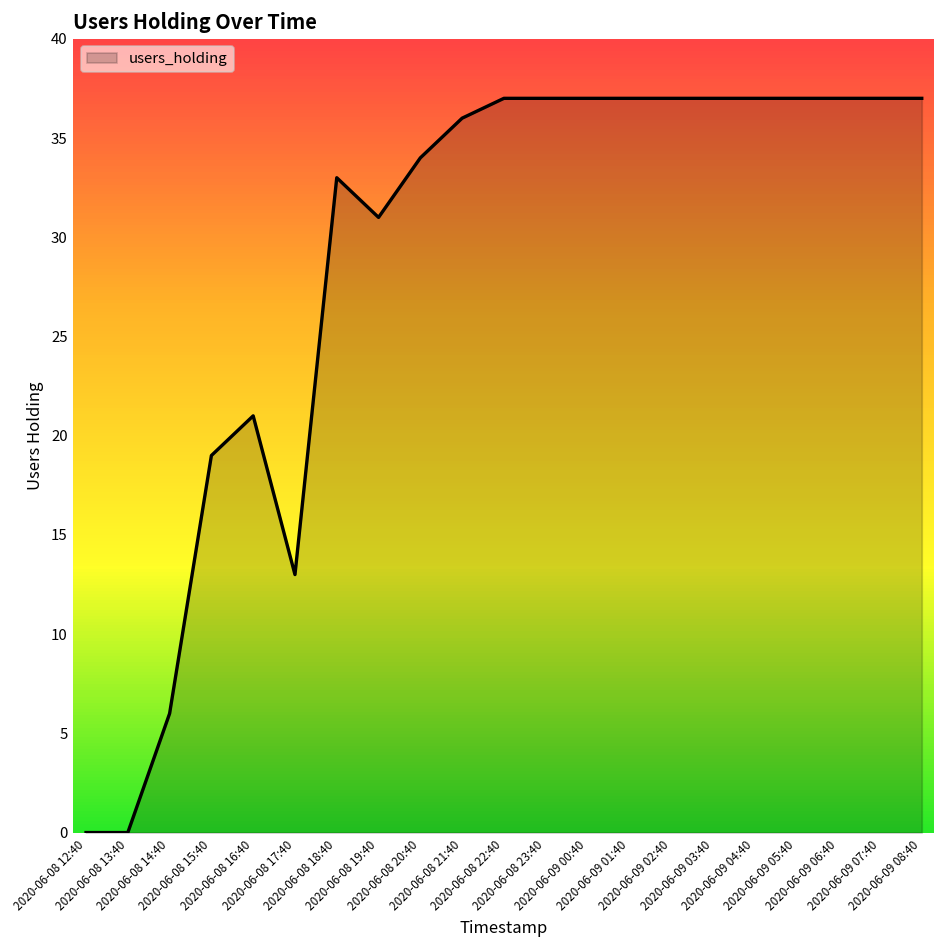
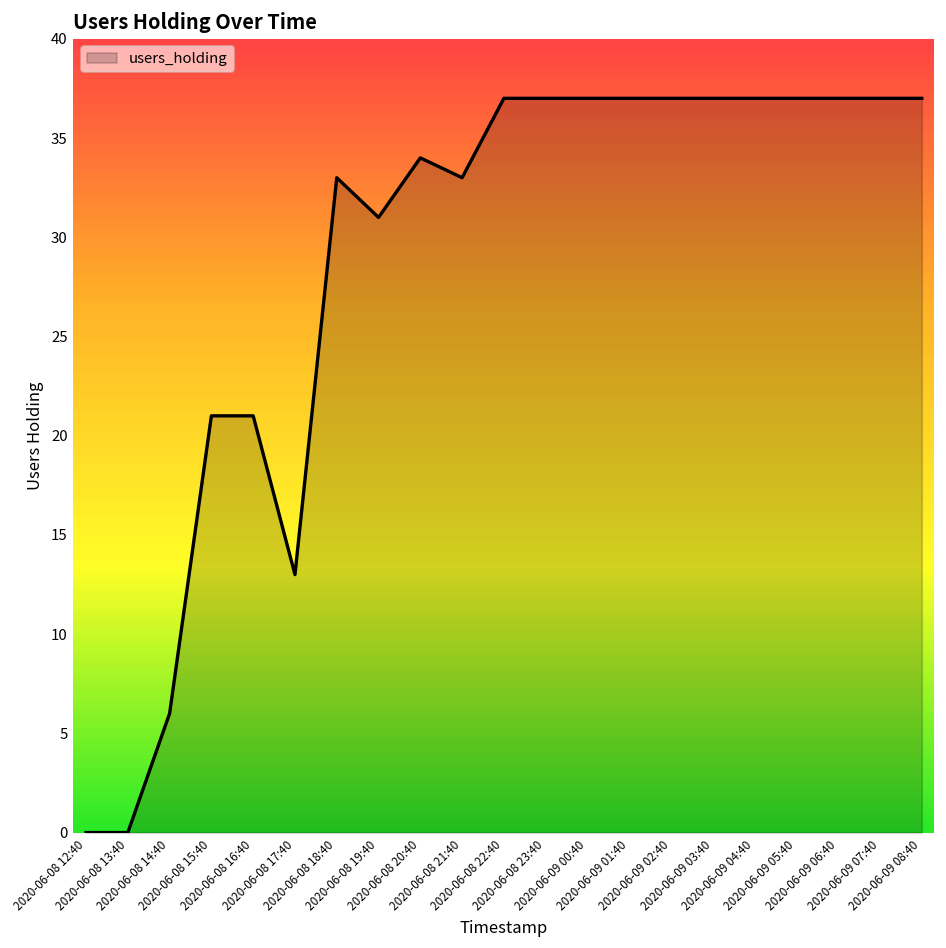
  {
    "2020-06-08 12:40": 0,
    "2020-06-08 13:40": 0,
    "2020-06-08 14:40": 6,
-   "2020-06-08 15:40": 19,
+   "2020-06-08 15:40": 21,
    "2020-06-08 16:40": 21,
    "2020-06-08 17:40": 13,
    "2020-06-08 18:40": 33,
    "2020-06-08 19:40": 31,
    "2020-06-08 20:40": 34,
-   "2020-06-08 21:40": 36,
+   "2020-06-08 21:40": 33,
    "2020-06-08 22:40": 37,
    "2020-06-08 23:40": 37,
    "2020-06-09 00:40": 37,
    "2020-06-09 01:40": 37,
    "2020-06-09 02:40": 37,
    "2020-06-09 03:40": 37,
    "2020-06-09 04:40": 37,
    "2020-06-09 05:40": 37,
    "2020-06-09 06:40": 37,
    "2020-06-09 07:40": 37,
    "2020-06-09 08:40": 37
  }
